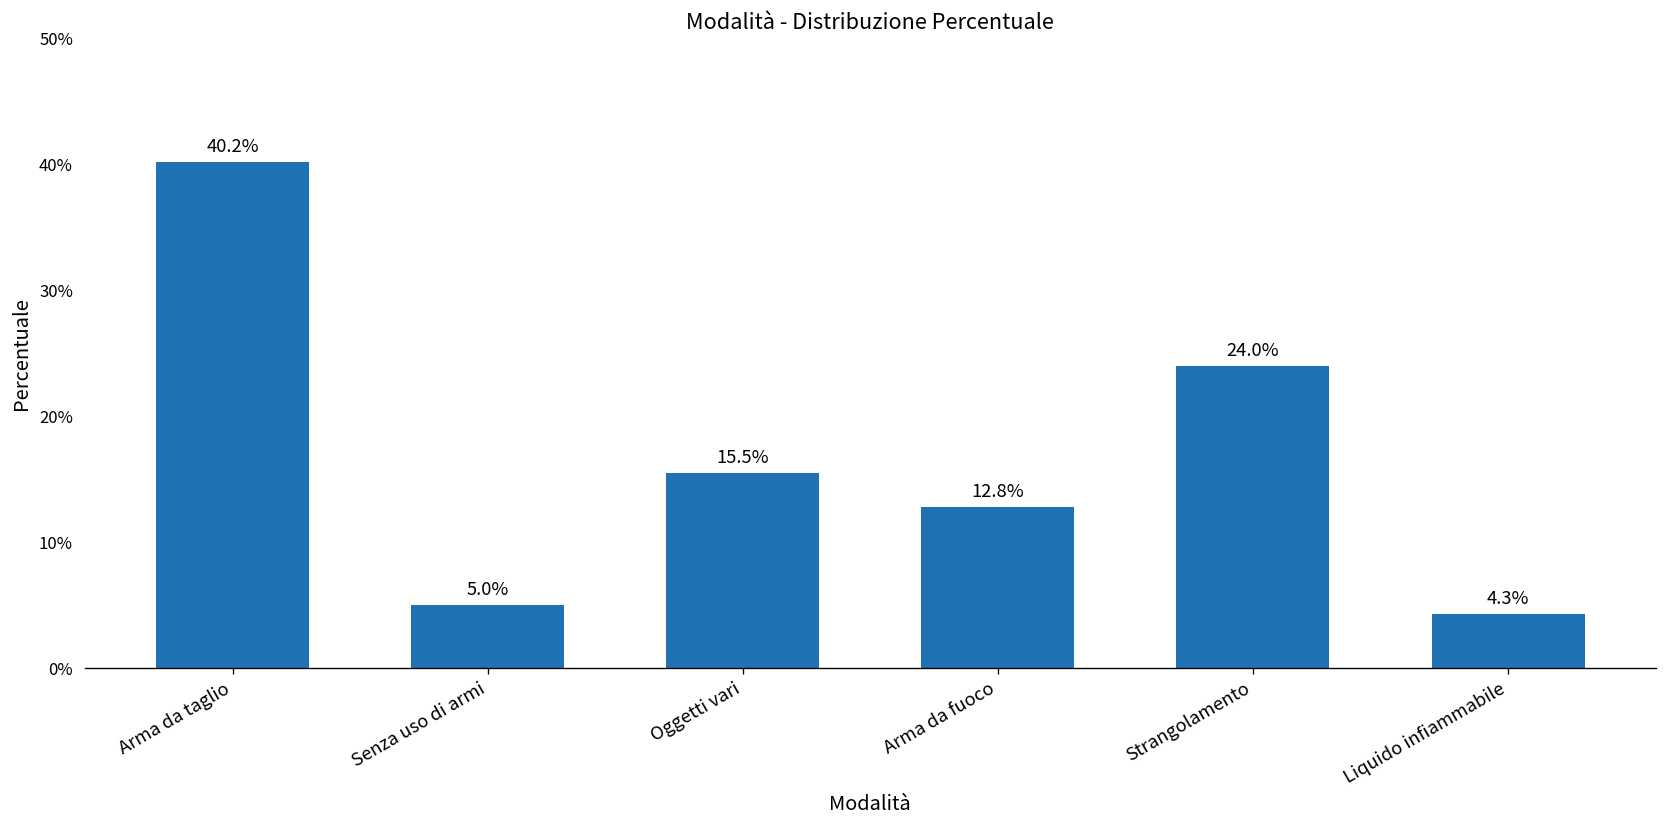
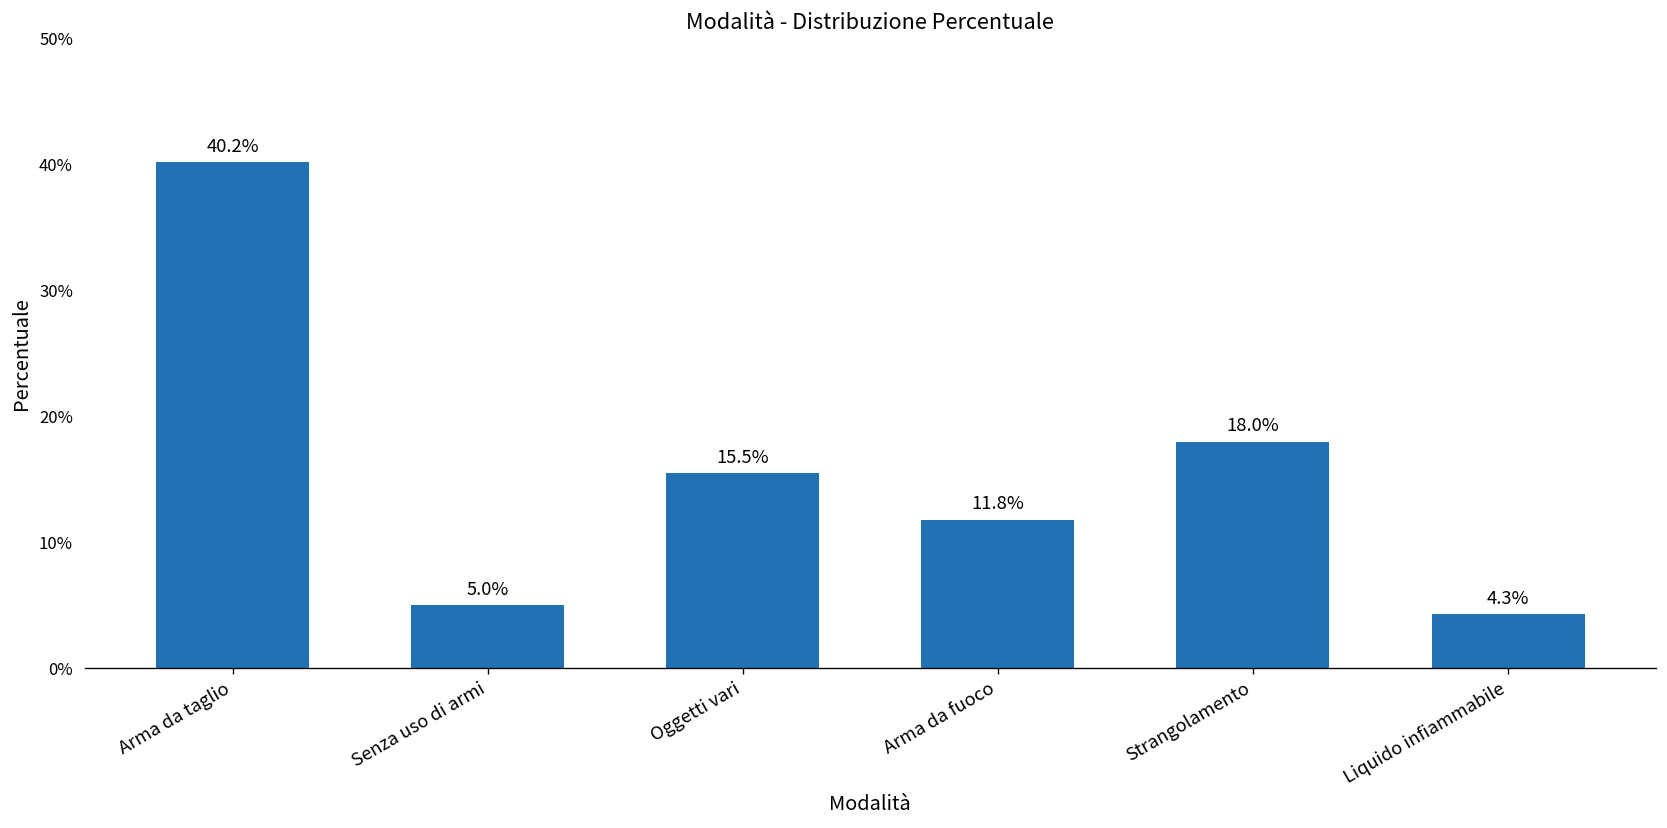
  {
    "Arma da taglio": "40.2%",
    "Senza uso di armi": "5.0%",
    "Oggetti vari": "15.5%",
-   "Arma da fuoco": "12.8%",
-   "Strangolamento": "24.0%",
+   "Arma da fuoco": "11.8%",
+   "Strangolamento": "18.0%",
    "Liquido infiammabile": "4.3%"
  }
